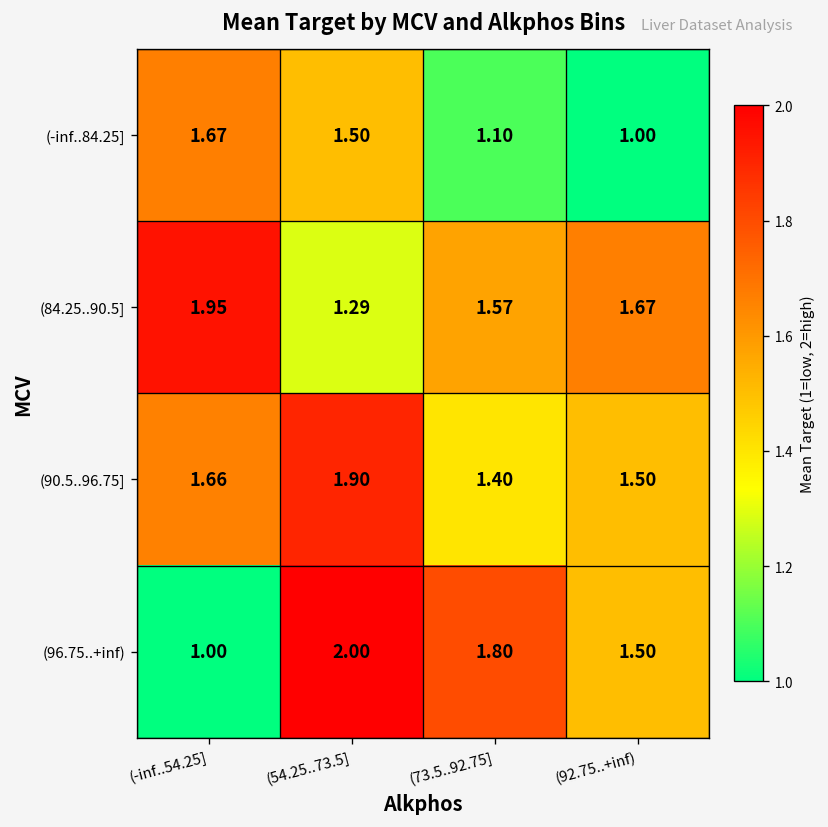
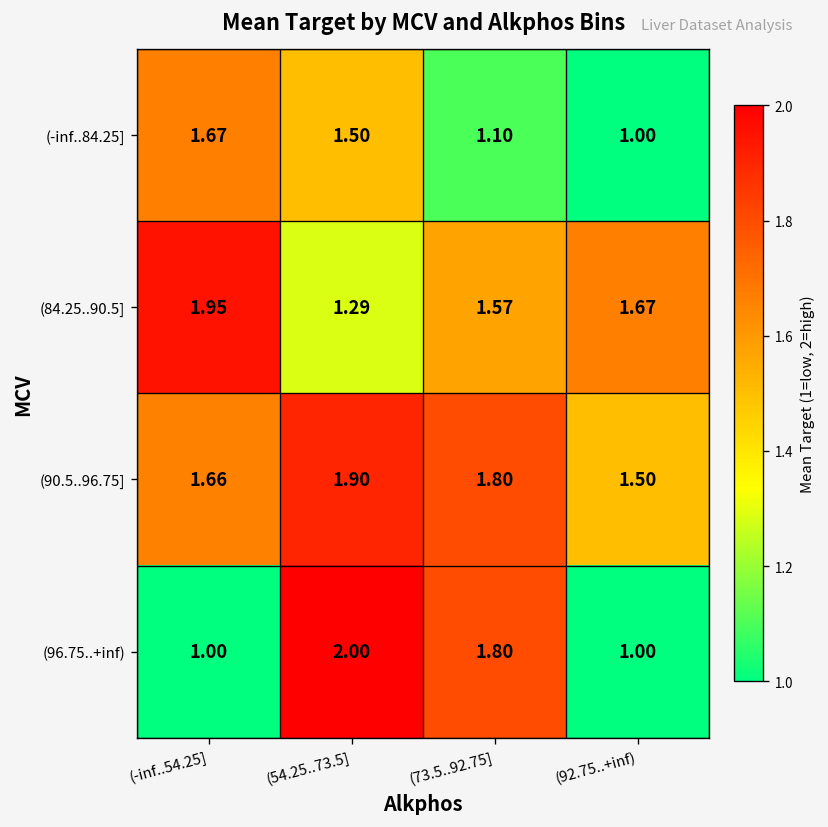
  {
    "(-inf..84.25]": {
      "(-inf..54.25]": 1.67,
      "(54.25..73.5]": 1.50,
      "(73.5..92.75]": 1.10,
      "(92.75..+inf)": 1.00
    },
    "(84.25..90.5]": {
      "(-inf..54.25]": 1.95,
      "(54.25..73.5]": 1.29,
      "(73.5..92.75]": 1.57,
      "(92.75..+inf)": 1.67
    },
    "(90.5..96.75]": {
      "(-inf..54.25]": 1.66,
      "(54.25..73.5]": 1.90,
-     "(73.5..92.75]": 1.40,
+     "(73.5..92.75]": 1.80,
      "(92.75..+inf)": 1.50
    },
    "(96.75..+inf)": {
      "(-inf..54.25]": 1.00,
      "(54.25..73.5]": 2.00,
      "(73.5..92.75]": 1.80,
-     "(92.75..+inf)": 1.50
+     "(92.75..+inf)": 1.00
    }
  }
